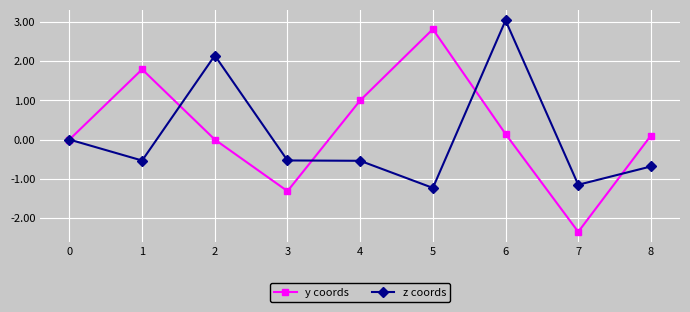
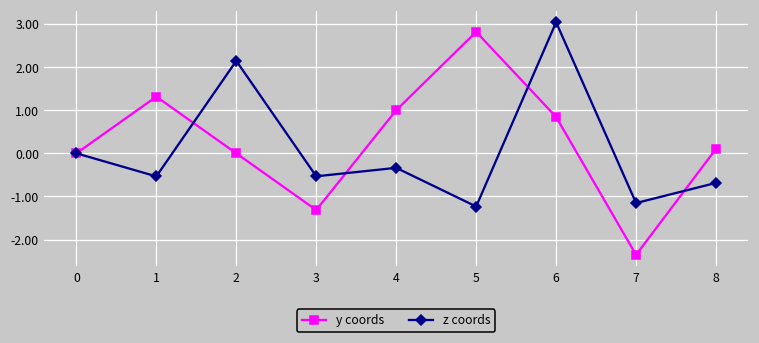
  {
    "y coords": {
-     "1": 1.8,
+     "1": 1.3,
      "2": 0.0,
      "3": -1.3,
      "4": 1.0,
      "5": 2.8,
-     "6": 0.1,
+     "6": 0.8,
      "7": -2.4,
      "8": 0.1
    },
    "z coords": {
      "1": -0.5,
      "2": 2.1,
      "3": -0.5,
-     "4": -0.5,
+     "4": -0.3,
      "5": -1.2,
      "6": 3.0,
      "7": -1.2,
      "8": -0.7
    }
  }
